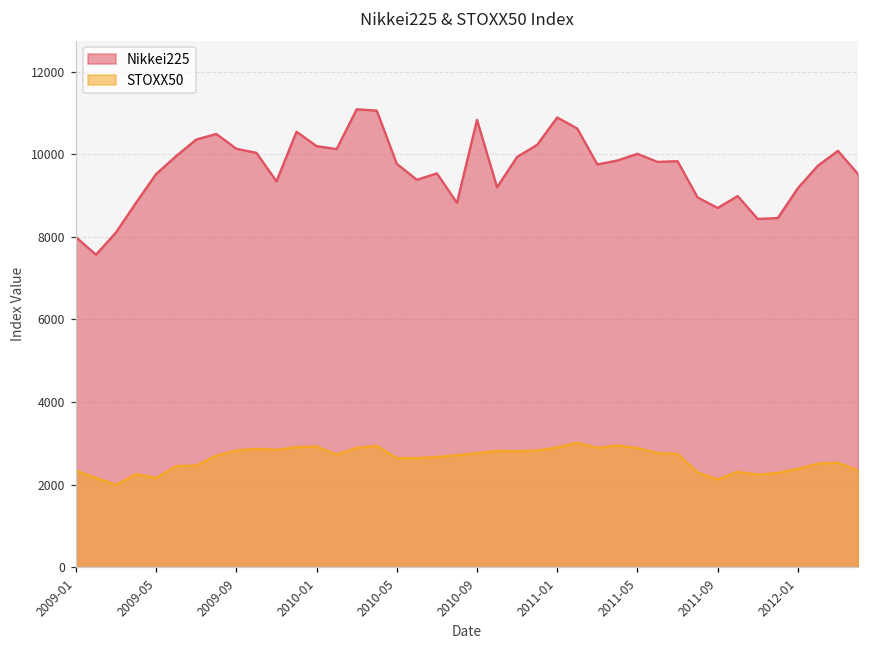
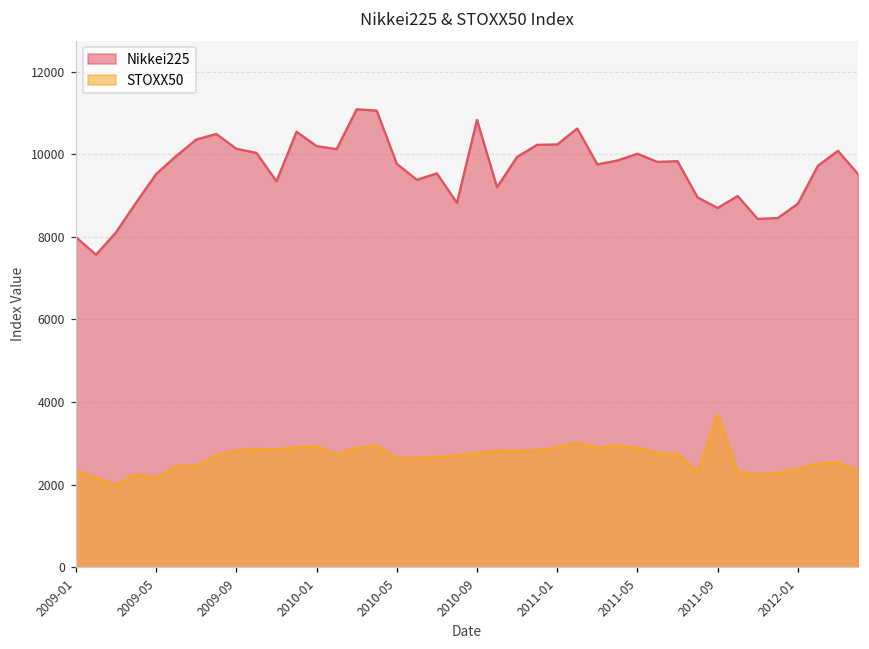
  {
    "Nikkei225": {
      "2009-01": 8000,
      "2009-05": 9500,
      "2009-09": 10100,
      "2010-01": 10200,
      "2010-05": 9800,
      "2010-09": 10800,
-     "2011-01": 10900,
+     "2011-01": 10200,
      "2011-05": 10000,
      "2011-09": 8700,
-     "2012-01": 9200
+     "2012-01": 8800
    },
    "STOXX50": {
      "2009-01": 2300,
      "2009-05": 2200,
      "2009-09": 2800,
      "2010-01": 2900,
      "2010-05": 2600,
      "2010-09": 2800,
      "2011-01": 2900,
      "2011-05": 2900,
-     "2011-09": 2100,
+     "2011-09": 3700,
      "2012-01": 2400
    }
  }
